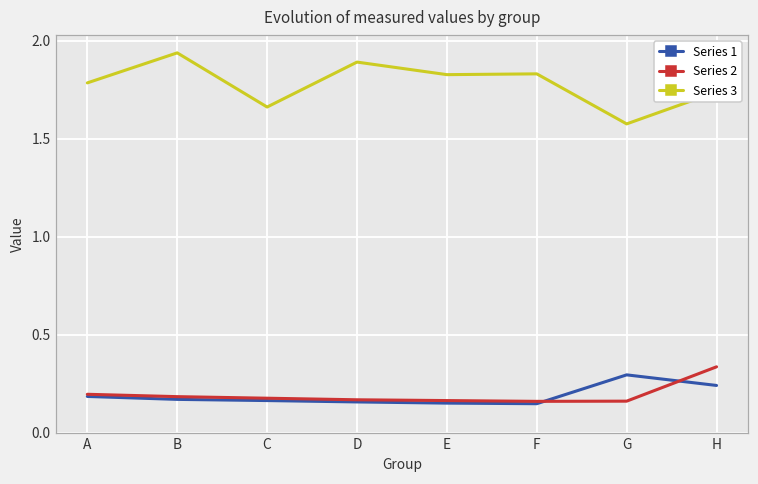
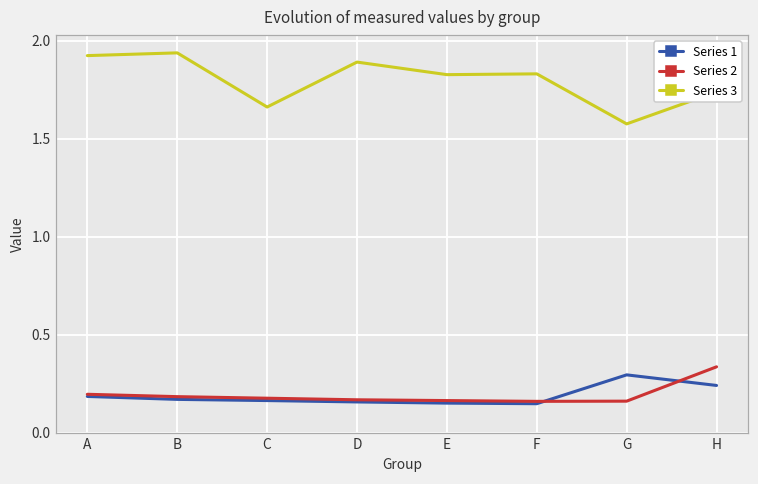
  {
    "Series 1": {
      "G": 0.30,
      "H": 0.24
    },
    "Series 2": {
      "G": 0.16,
      "H": 0.34
    },
    "Series 3": {
-     "A": 1.78,
+     "A": 1.92,
      "B": 1.94,
      "C": 1.66,
      "D": 1.89,
      "E": 1.83,
      "F": 1.83,
      "G": 1.58
    }
  }
